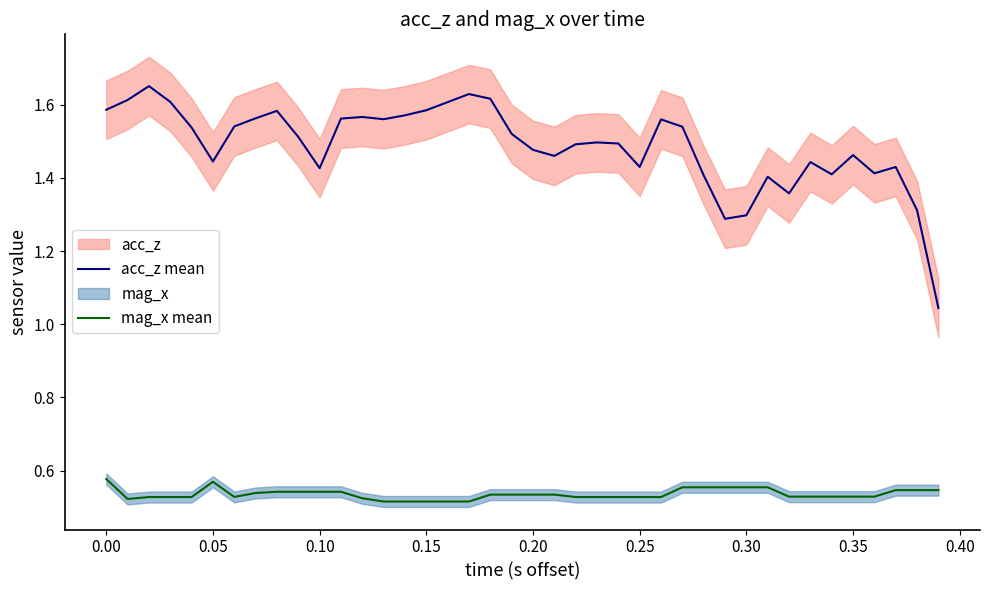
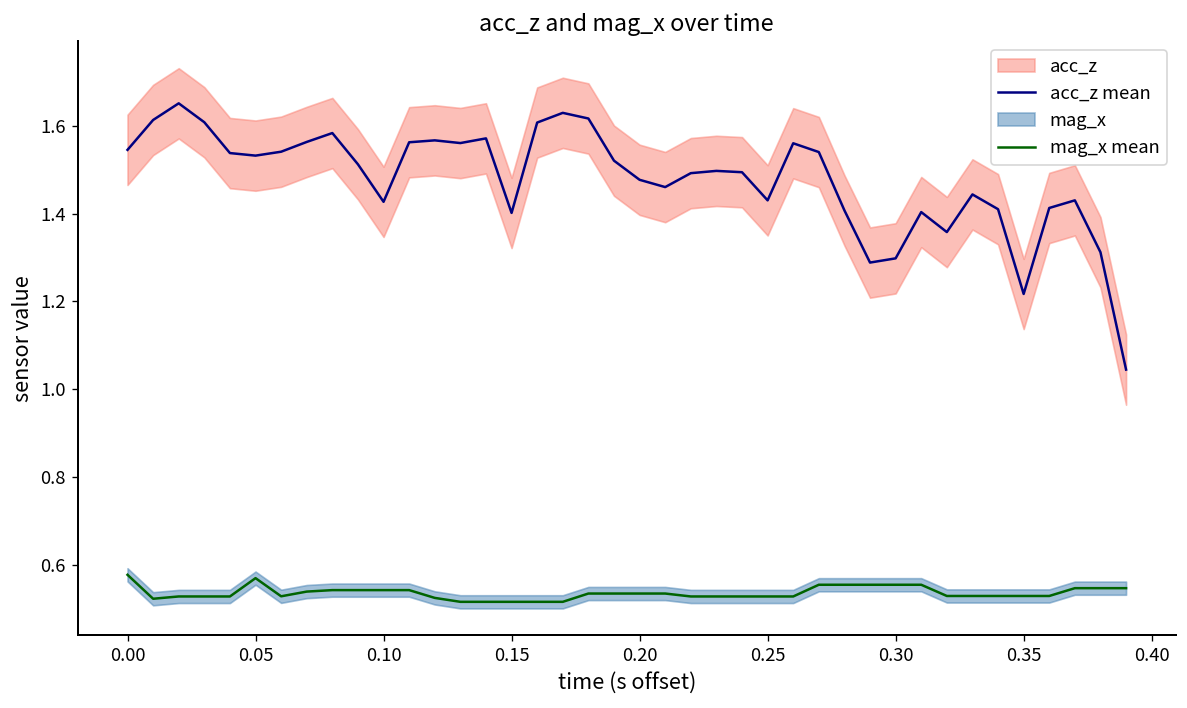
  {
    "acc_z mean": {
-     "0.00": 1.59,
-     "0.05": 1.44,
+     "0.00": 1.55,
+     "0.05": 1.53,
      "0.10": 1.43,
-     "0.15": 1.59,
+     "0.15": 1.40,
      "0.20": 1.48,
      "0.25": 1.43,
      "0.30": 1.30,
-     "0.35": 1.46
+     "0.35": 1.22
    },
    "mag_x mean": {
      "0.00": 0.58,
      "0.05": 0.57,
      "0.10": 0.54,
      "0.15": 0.52,
      "0.20": 0.53,
      "0.25": 0.53,
      "0.30": 0.55,
      "0.35": 0.53
    }
  }
